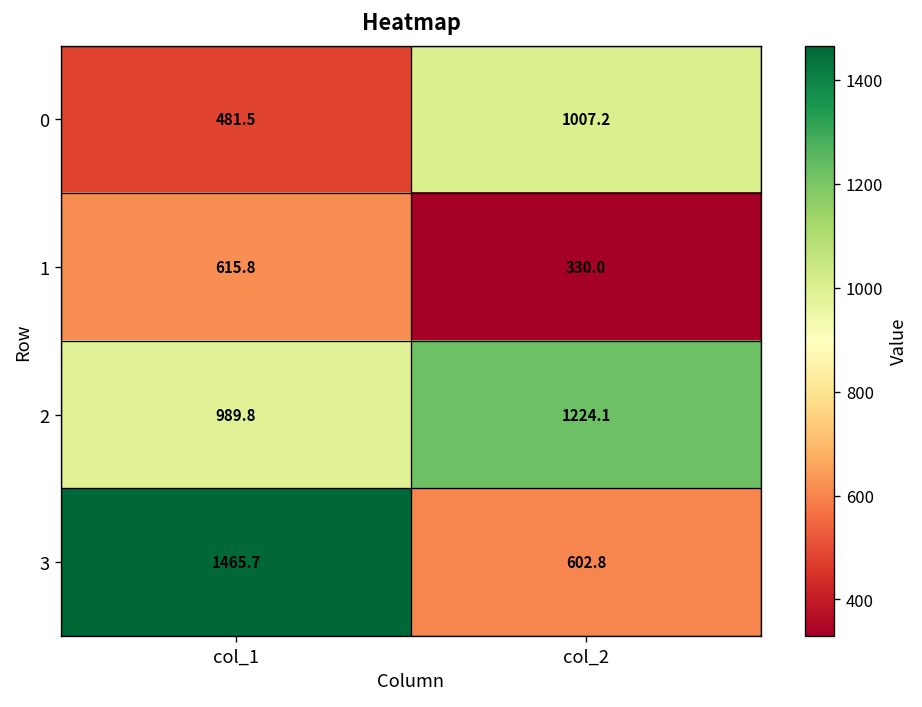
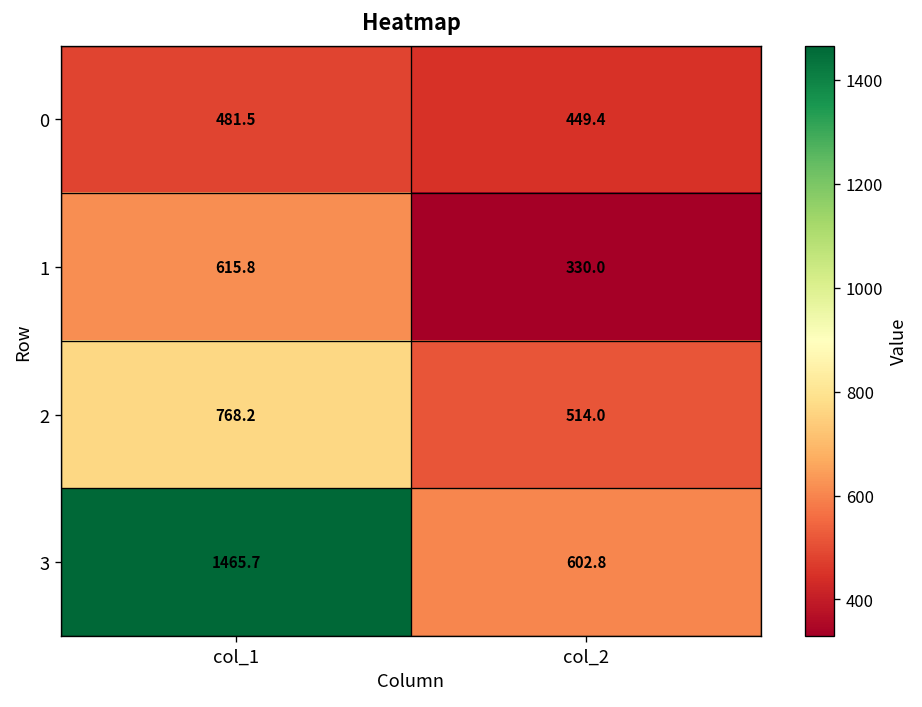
  {
    "0": {
      "col_1": 481.5,
-     "col_2": 1007.2
+     "col_2": 449.4
    },
    "1": {
      "col_1": 615.8,
      "col_2": 330.0
    },
    "2": {
-     "col_1": 989.8,
-     "col_2": 1224.1
+     "col_1": 768.2,
+     "col_2": 514.0
    },
    "3": {
      "col_1": 1465.7,
      "col_2": 602.8
    }
  }
